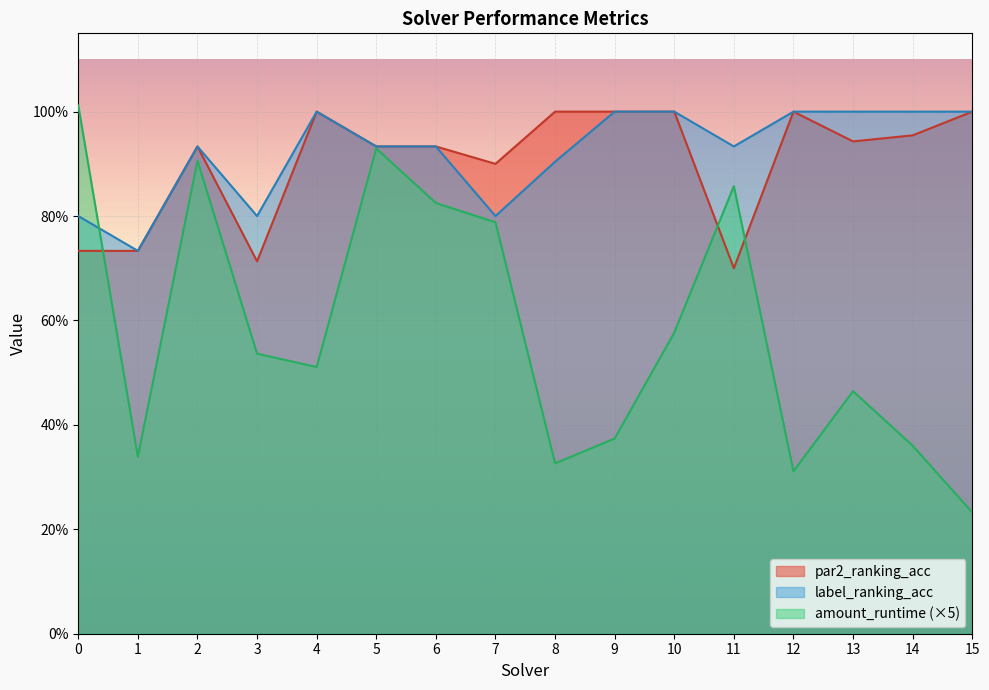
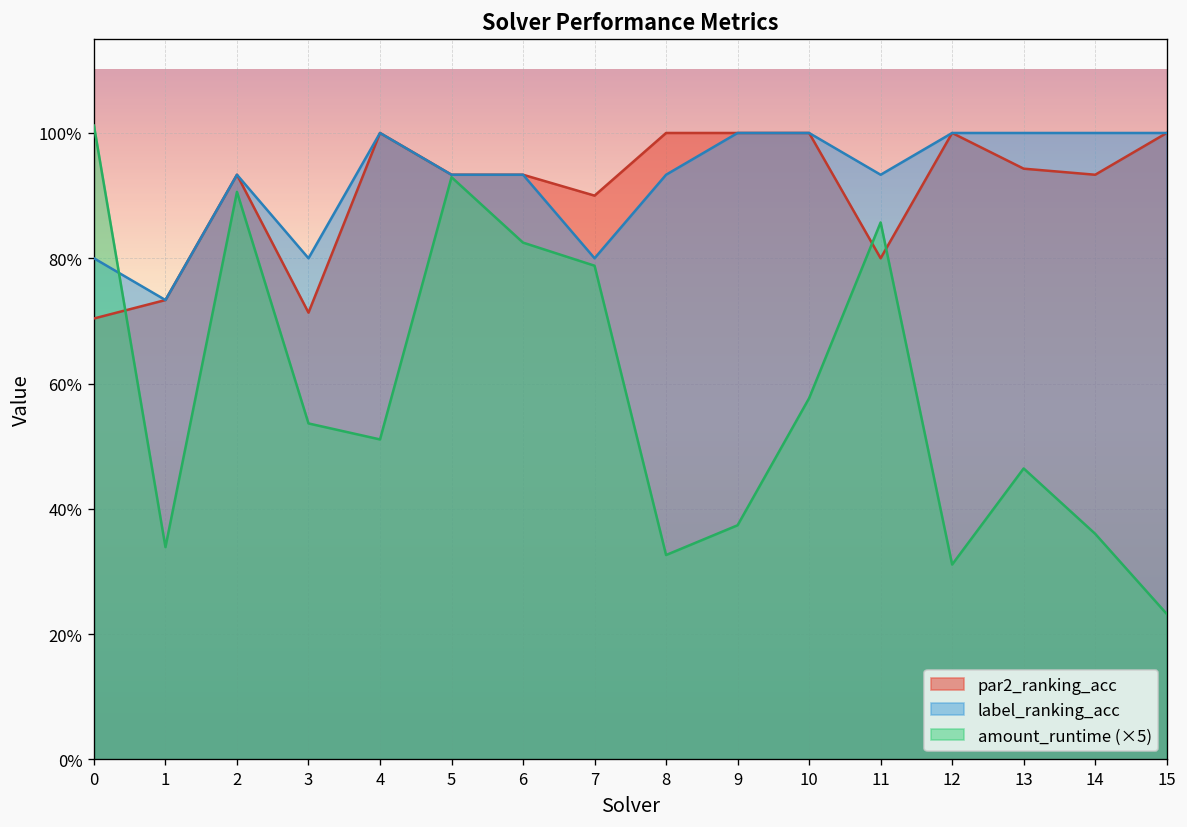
  {
    "par2_ranking_acc": {
-     "0": "73%",
+     "0": "70%",
      "3": "71%",
      "7": "90%",
      "8": "100%",
-     "11": "70%",
+     "11": "80%",
      "13": "94%",
-     "14": "95%"
+     "14": "93%"
    },
    "label_ranking_acc": {
      "0": "80%",
      "3": "80%",
      "7": "80%",
-     "8": "90%",
+     "8": "93%",
      "11": "93%",
      "13": "100%",
      "14": "100%"
    },
    "amount_runtime (×5)": {
      "0": "101%",
      "1": "34%",
      "2": "91%",
      "3": "54%",
      "4": "51%",
      "6": "82%",
      "7": "79%",
      "8": "33%",
      "9": "37%",
      "10": "58%",
      "11": "86%",
      "12": "31%",
      "13": "46%",
      "14": "36%",
      "15": "23%"
    }
  }
